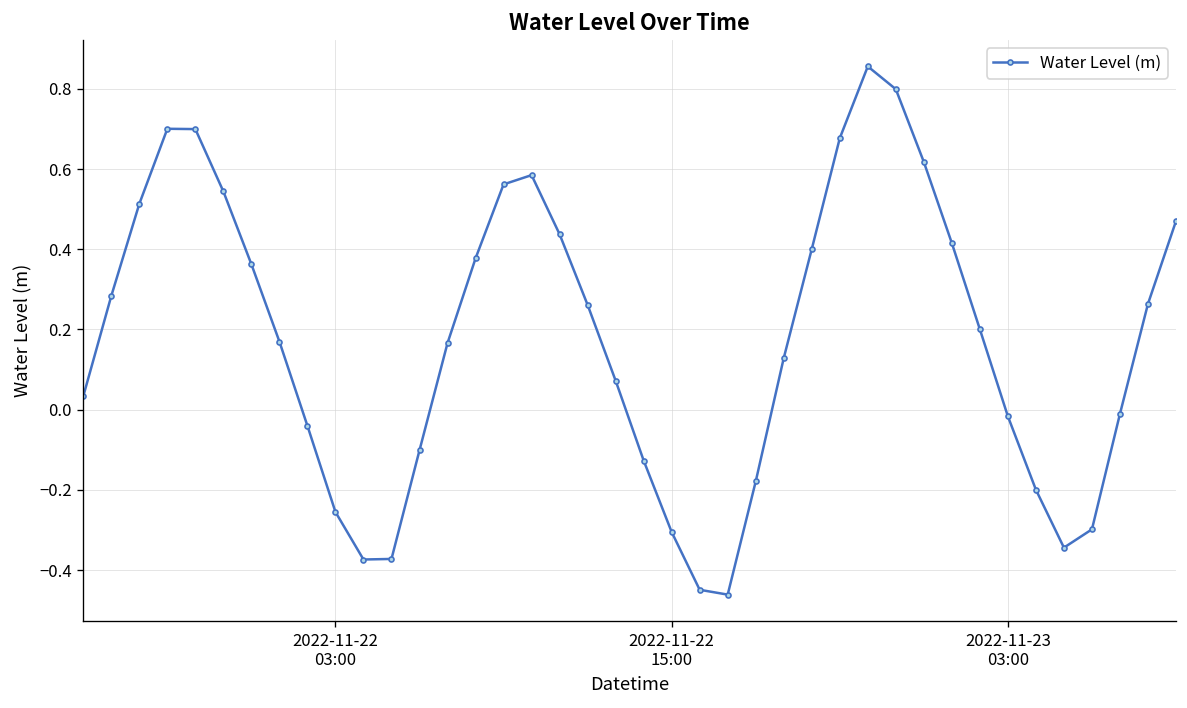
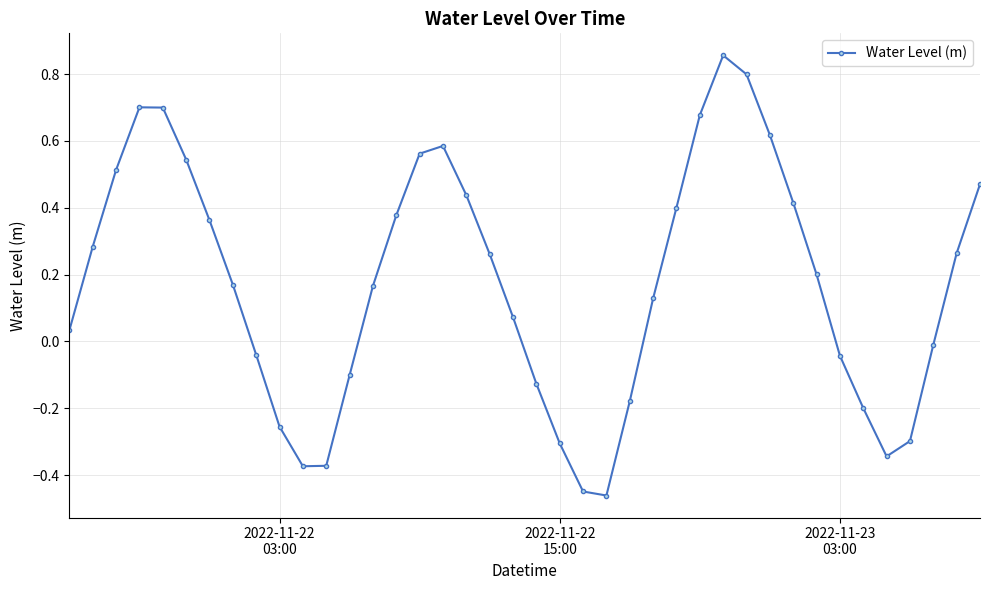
  {
    "2022-11-22 03:00": -0.26,
    "2022-11-22 15:00": -0.31,
-   "2022-11-23 03:00": -0.02
+   "2022-11-23 03:00": -0.04
  }
